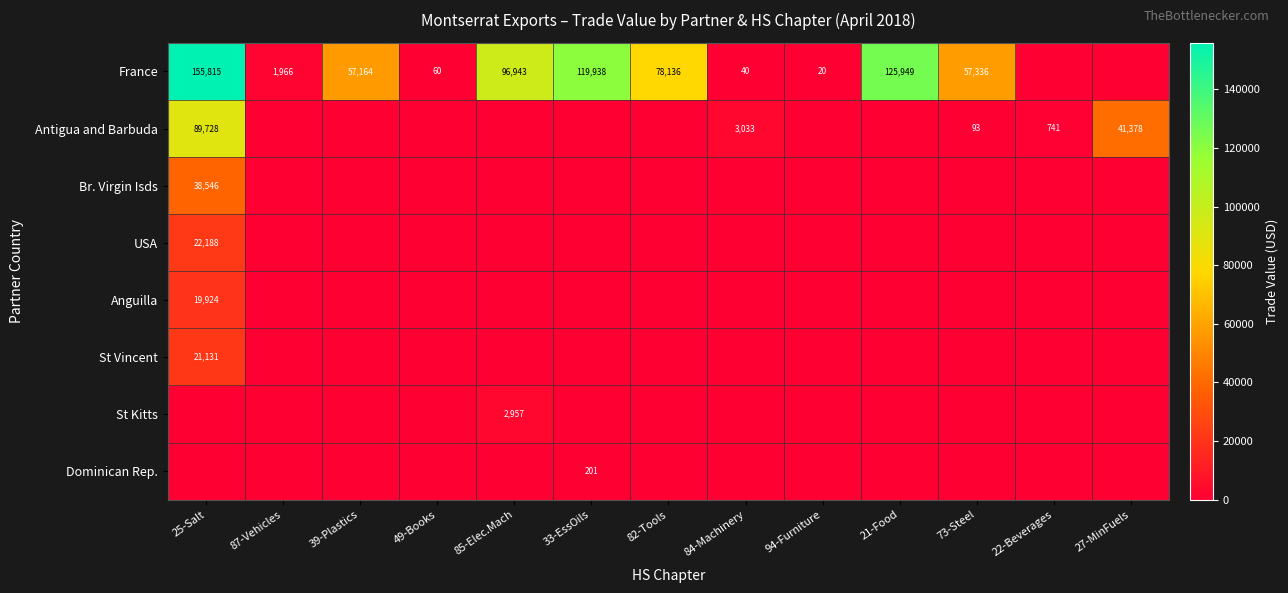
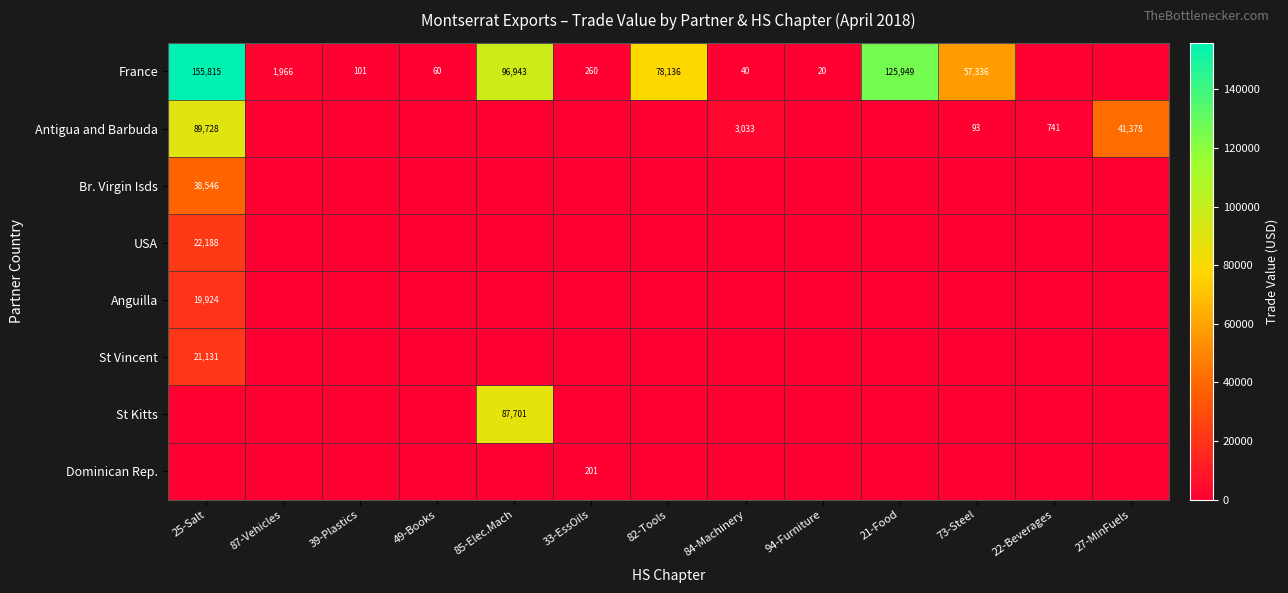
  {
    "France": {
      "25-Salt": "155,815",
      "87-Vehicles": "1,966",
-     "39-Plastics": "57,164",
+     "39-Plastics": "101",
      "49-Books": "60",
      "85-Elec.Mach": "96,943",
-     "33-EssOils": "119,938",
+     "33-EssOils": "260",
      "82-Tools": "78,136",
      "84-Machinery": "40",
      "94-Furniture": "20",
      "21-Food": "125,949",
      "73-Steel": "57,336"
    },
    "Antigua and Barbuda": {
      "25-Salt": "89,728",
      "84-Machinery": "3,033",
      "73-Steel": "93",
      "22-Beverages": "741",
      "27-MinFuels": "41,378"
    },
    "Br. Virgin Isds": {
      "25-Salt": "38,546"
    },
    "USA": {
      "25-Salt": "22,188"
    },
    "Anguilla": {
      "25-Salt": "19,924"
    },
    "St Vincent": {
      "25-Salt": "21,131"
    },
    "St Kitts": {
-     "85-Elec.Mach": "2,957"
+     "85-Elec.Mach": "87,701"
    },
    "Dominican Rep.": {
      "33-EssOils": "201"
    }
  }
